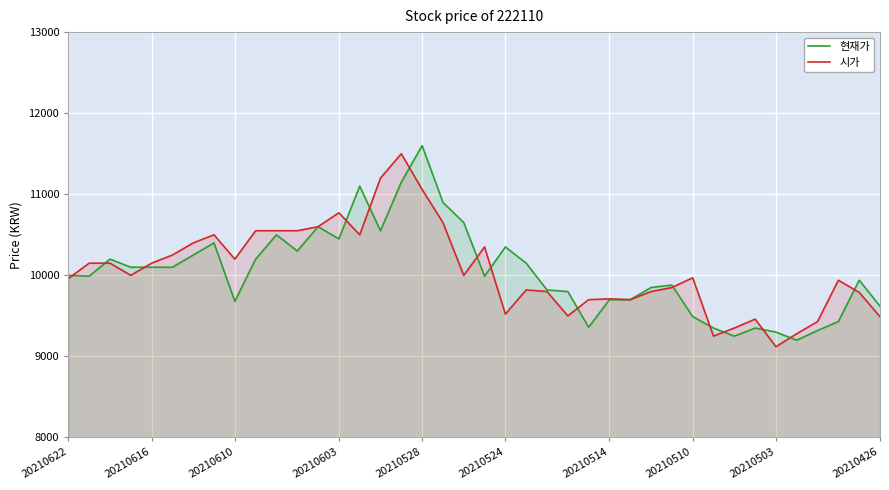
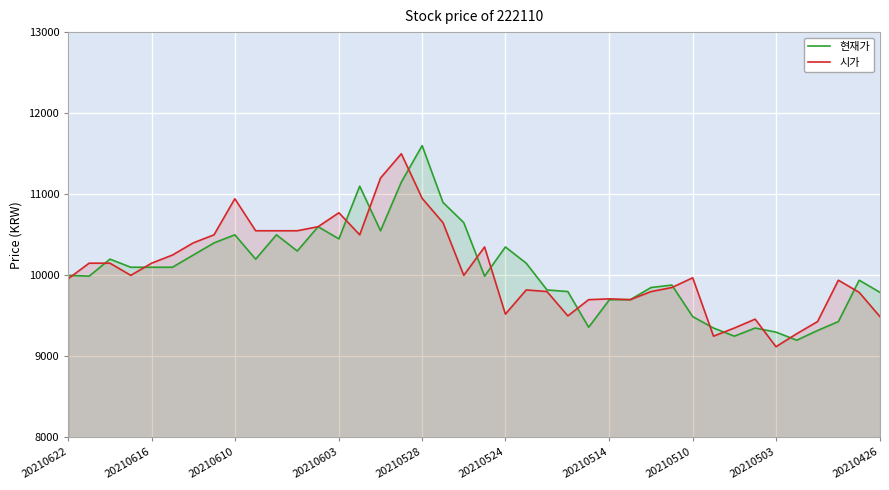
  {
    "현재가": {
      "20210622": 10000,
      "20210616": 10100,
-     "20210610": 9700,
+     "20210610": 10500,
      "20210603": 10500,
      "20210528": 11600,
      "20210524": 10400,
      "20210510": 9500,
      "20210503": 9300,
-     "20210426": 9600
+     "20210426": 9800
    },
    "시가": {
      "20210622": 10000,
      "20210616": 10200,
-     "20210610": 10200,
+     "20210610": 10900,
      "20210603": 10800,
-     "20210528": 11100,
+     "20210528": 11000,
      "20210524": 9500,
      "20210510": 10000,
      "20210503": 9100,
      "20210426": 9500
    }
  }
